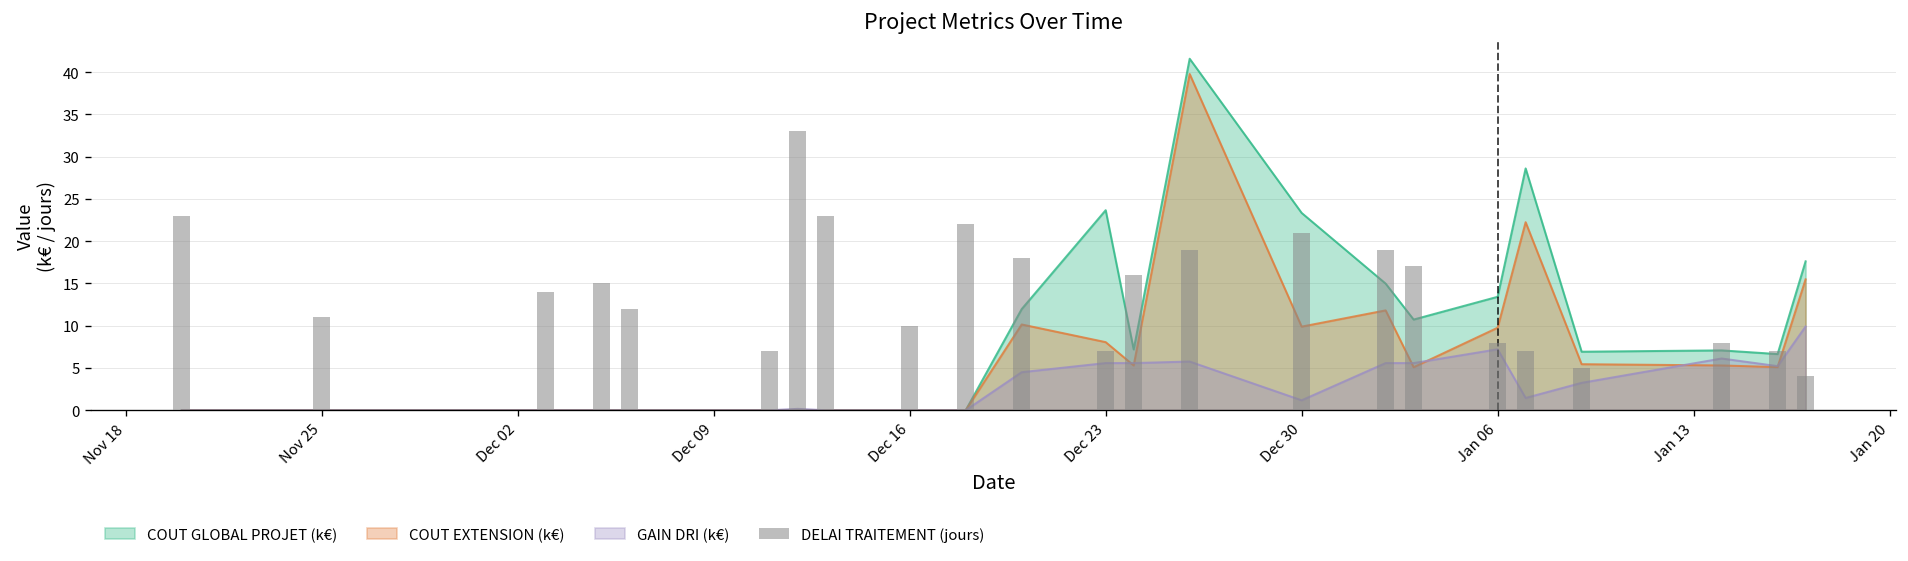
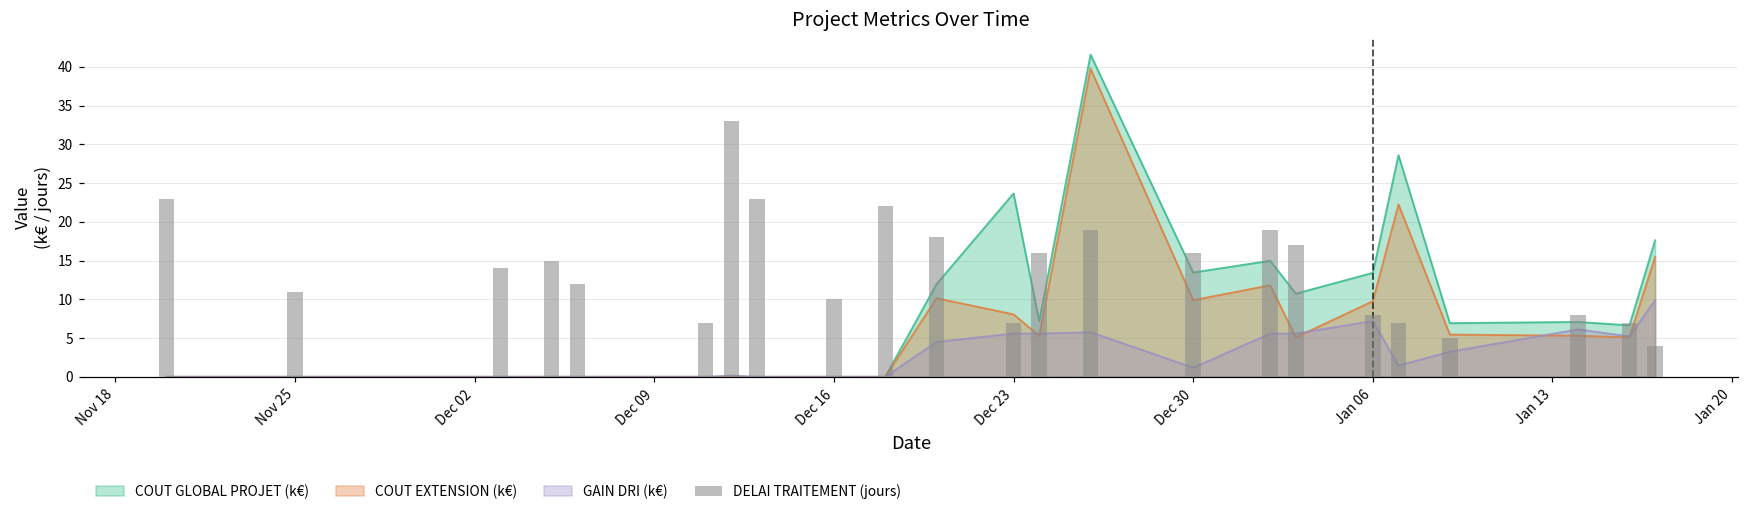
  {
    "DELAI TRAITEMENT (jours)": {
      "Nov 25": 11,
      "Dec 16": 10,
      "Dec 23": 7,
-     "Dec 30": 21,
+     "Dec 30": 16,
      "Jan 06": 8
    },
    "COUT GLOBAL PROJET (k€)": {
      "Dec 23": 24,
-     "Dec 30": 23,
+     "Dec 30": 13,
      "Jan 06": 13
    },
    "COUT EXTENSION (k€)": {
      "Dec 23": 8,
      "Dec 30": 10,
      "Jan 06": 10
    },
    "GAIN DRI (k€)": {
      "Dec 23": 6,
      "Dec 30": 1,
      "Jan 06": 7
    }
  }
